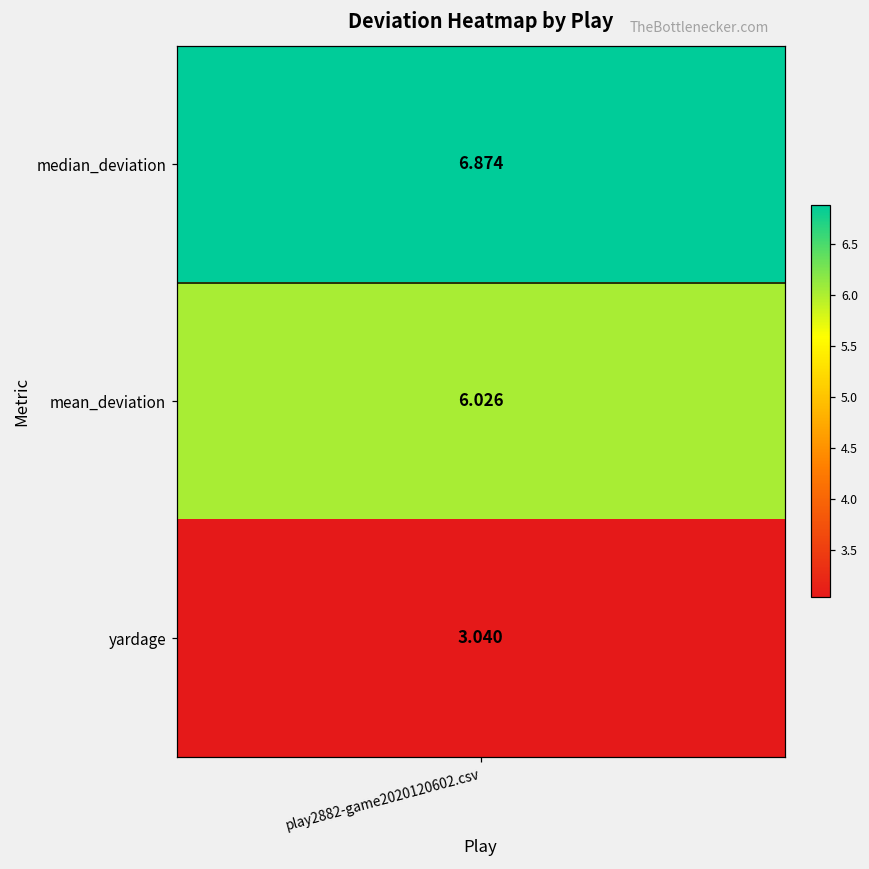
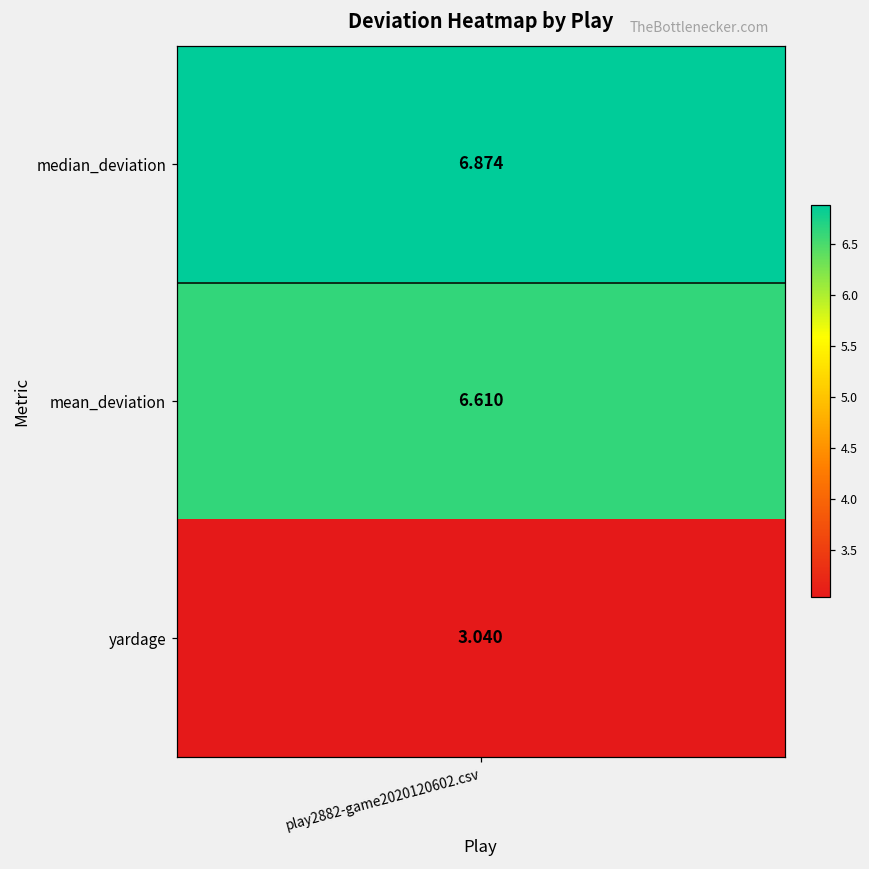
  {
    "median_deviation": {
      "play2882-game2020120602.csv": 6.874
    },
    "mean_deviation": {
-     "play2882-game2020120602.csv": 6.026
+     "play2882-game2020120602.csv": 6.610
    },
    "yardage": {
      "play2882-game2020120602.csv": 3.040
    }
  }
